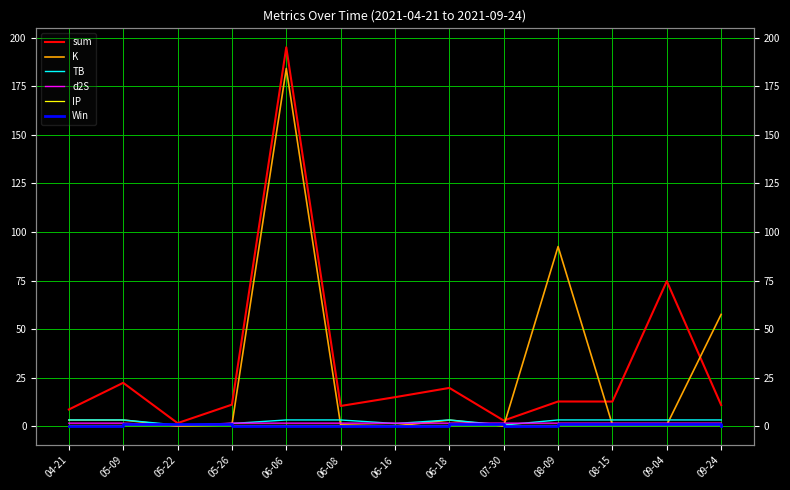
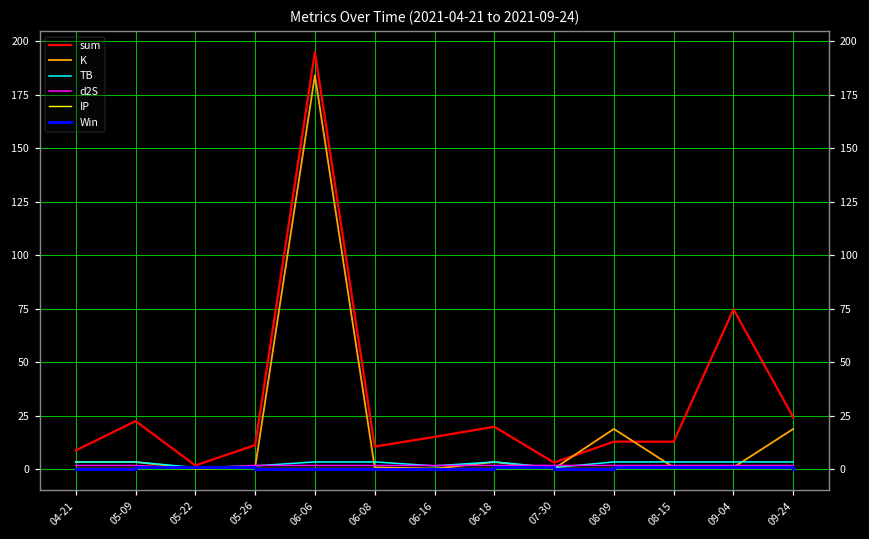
  {
    "sum": {
      "04-21": 9,
      "05-09": 22,
      "05-26": 11,
      "06-06": 195,
      "06-08": 10,
      "06-16": 15,
      "06-18": 20,
      "07-30": 3,
      "08-09": 13,
      "08-15": 13,
      "09-04": 75,
-     "09-24": 11
+     "09-24": 24
    },
    "K": {
      "06-06": 184,
-     "08-09": 92,
-     "09-24": 58
+     "08-09": 19,
+     "09-24": 19
    },
    "TB": {
      "06-06": 3,
      "06-08": 3,
      "08-09": 3,
      "08-15": 3,
      "09-04": 3,
      "09-24": 3
    }
  }
